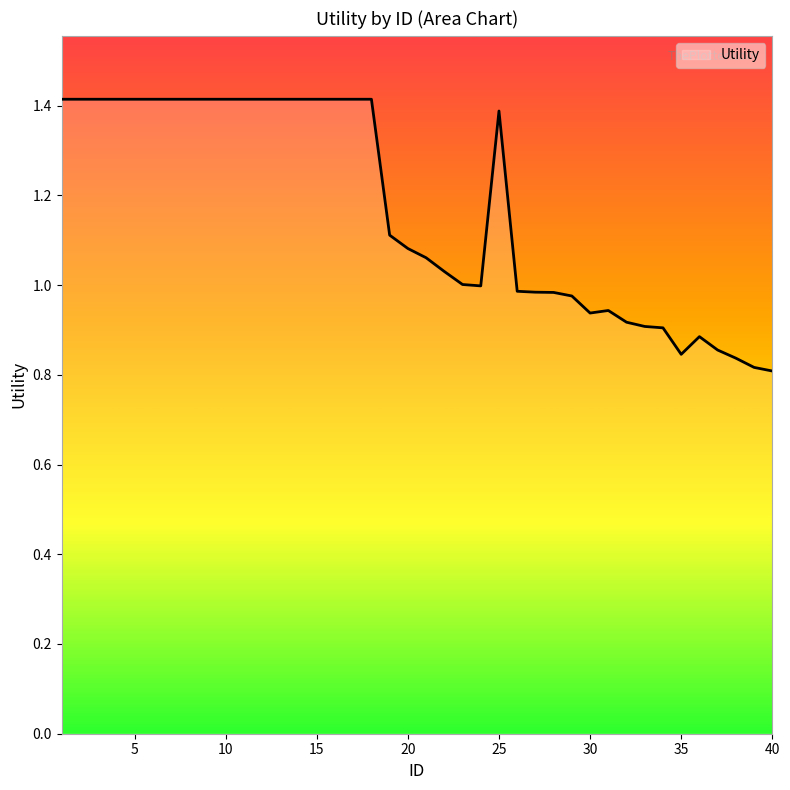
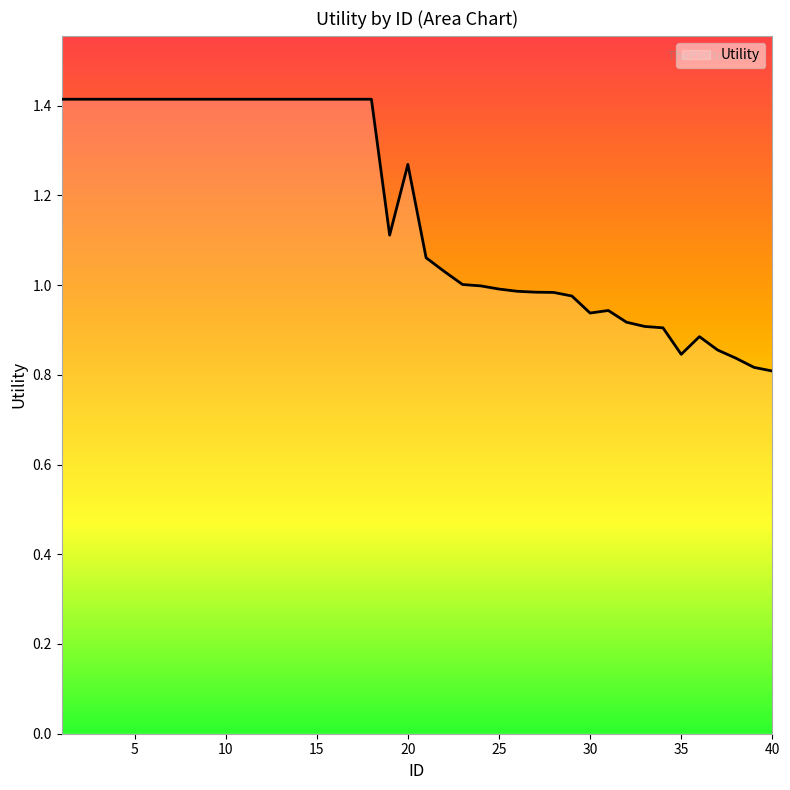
  {
    "5": 1.41,
    "10": 1.41,
    "15": 1.41,
-   "20": 1.08,
-   "25": 1.39,
+   "20": 1.27,
+   "25": 0.99,
    "30": 0.94,
    "35": 0.85,
    "40": 0.81
  }
